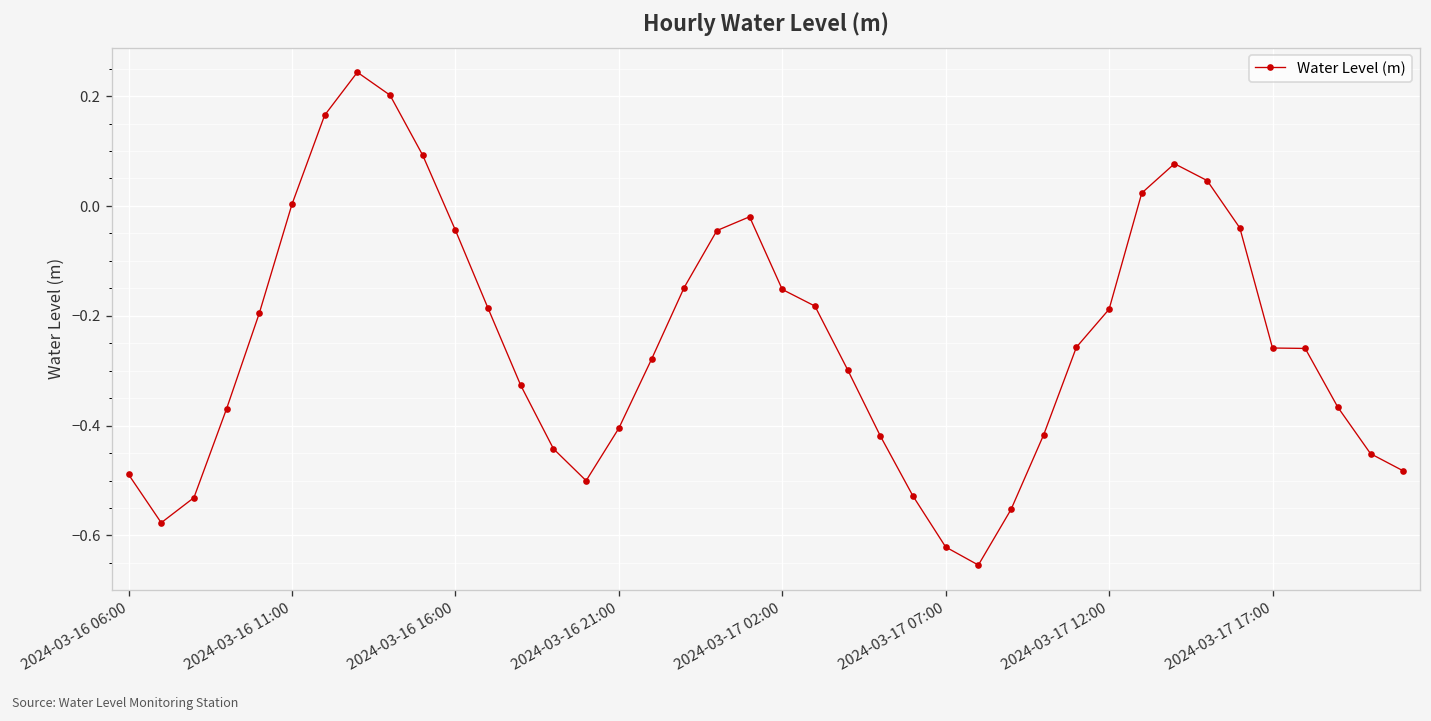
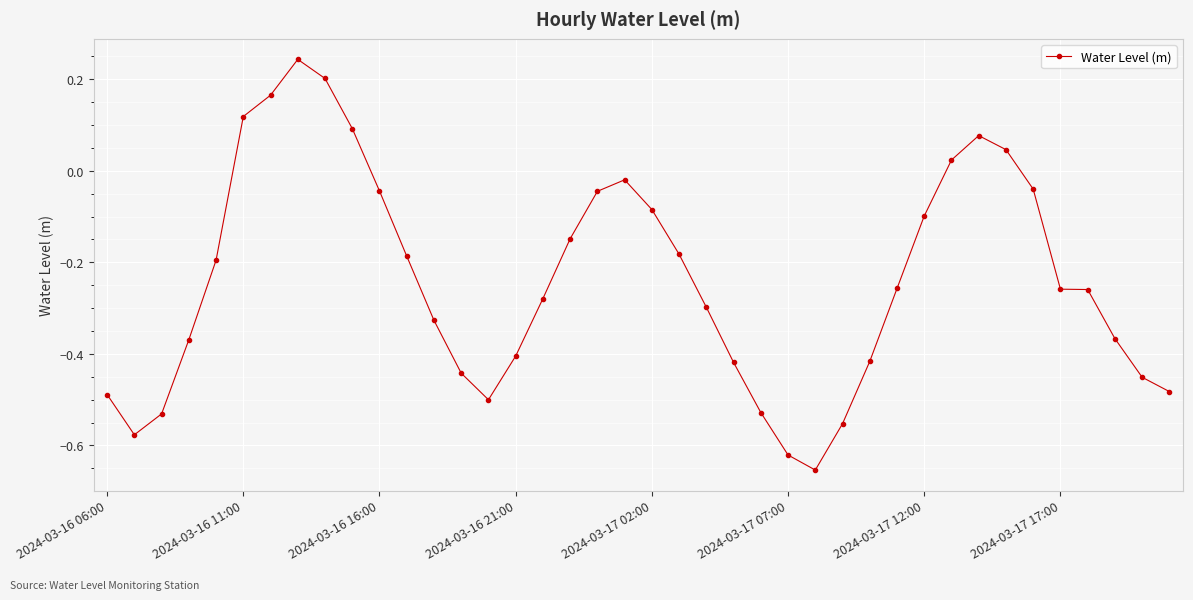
  {
    "2024-03-16 06:00": -0.49,
-   "2024-03-16 11:00": 0.00,
+   "2024-03-16 11:00": 0.12,
    "2024-03-16 16:00": -0.04,
    "2024-03-16 21:00": -0.40,
-   "2024-03-17 02:00": -0.15,
+   "2024-03-17 02:00": -0.08,
    "2024-03-17 07:00": -0.62,
-   "2024-03-17 12:00": -0.19,
+   "2024-03-17 12:00": -0.10,
    "2024-03-17 17:00": -0.26
  }
